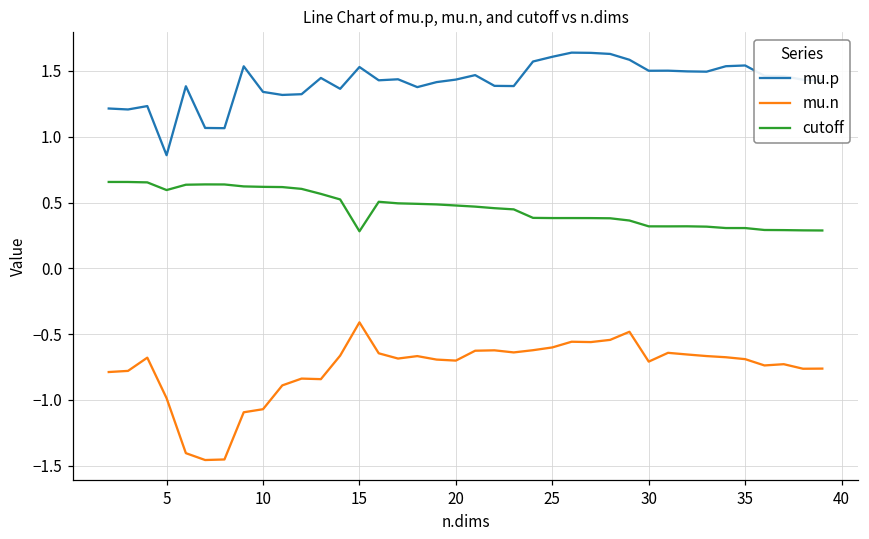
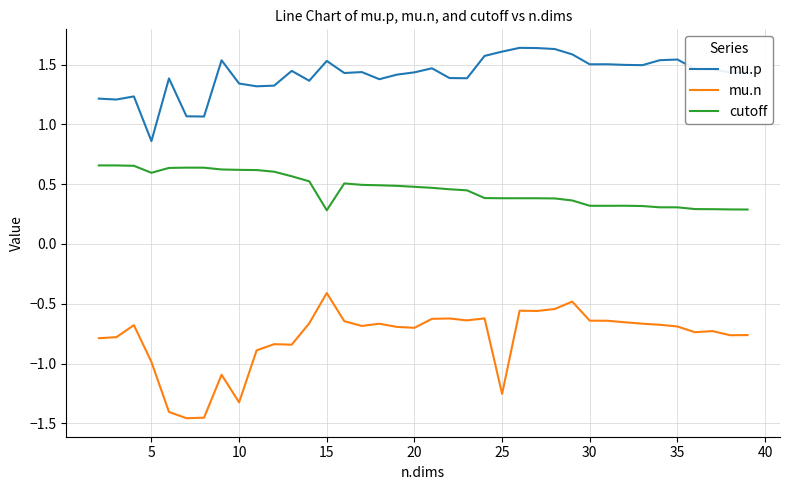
  {
    "mu.p": {
      "5": 0.86,
      "10": 1.34,
      "15": 1.53,
      "20": 1.43,
      "25": 1.61,
      "30": 1.50,
      "35": 1.54
    },
    "mu.n": {
      "5": -0.99,
-     "10": -1.07,
+     "10": -1.32,
      "15": -0.41,
      "20": -0.70,
-     "25": -0.60,
-     "30": -0.71,
+     "25": -1.25,
+     "30": -0.64,
      "35": -0.69
    },
    "cutoff": {
      "5": 0.59,
      "10": 0.62,
      "15": 0.28,
      "20": 0.48,
      "25": 0.38,
      "30": 0.32,
      "35": 0.31
    }
  }
